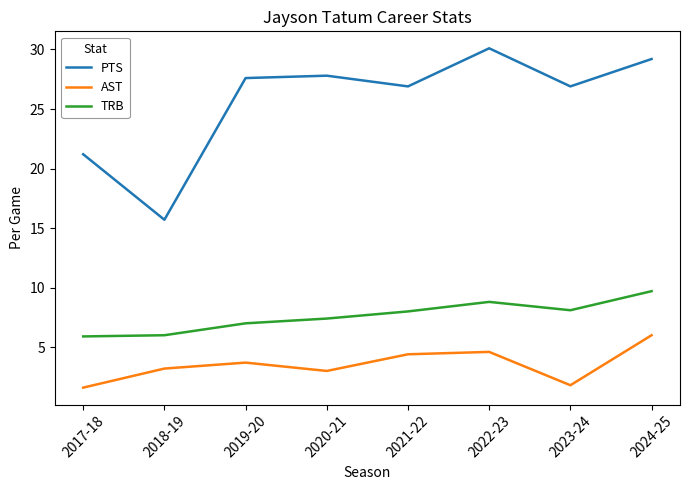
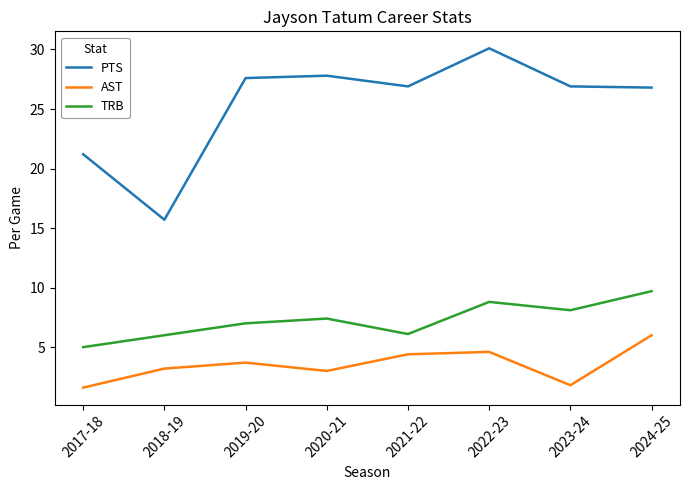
  {
    "PTS": {
      "2017-18": 21.2,
      "2018-19": 15.7,
      "2019-20": 27.6,
      "2020-21": 27.8,
      "2021-22": 26.9,
      "2022-23": 30.1,
      "2023-24": 26.9,
-     "2024-25": 29.2
+     "2024-25": 26.8
    },
    "AST": {
      "2017-18": 1.6,
      "2018-19": 3.2,
      "2019-20": 3.7,
      "2020-21": 3.0,
      "2021-22": 4.4,
      "2022-23": 4.6,
      "2023-24": 1.8,
      "2024-25": 6.0
    },
    "TRB": {
-     "2017-18": 5.9,
+     "2017-18": 5.0,
      "2018-19": 6.0,
      "2019-20": 7.0,
      "2020-21": 7.4,
-     "2021-22": 8.0,
+     "2021-22": 6.1,
      "2022-23": 8.8,
      "2023-24": 8.1,
      "2024-25": 9.7
    }
  }
